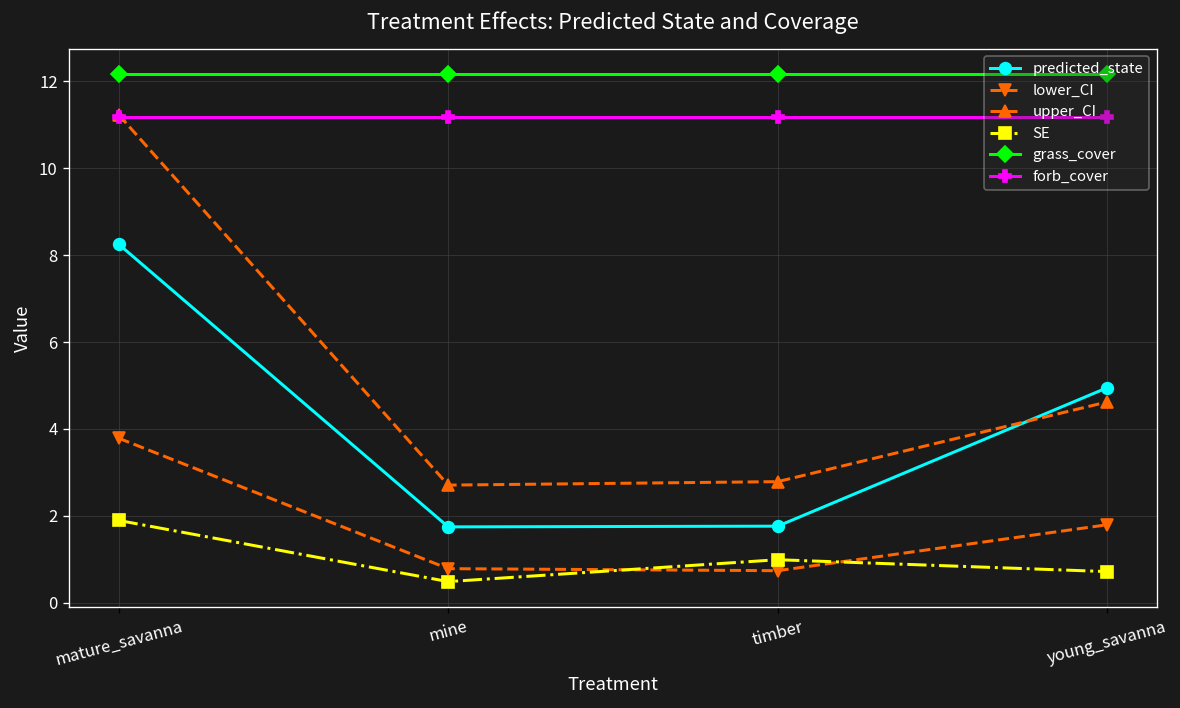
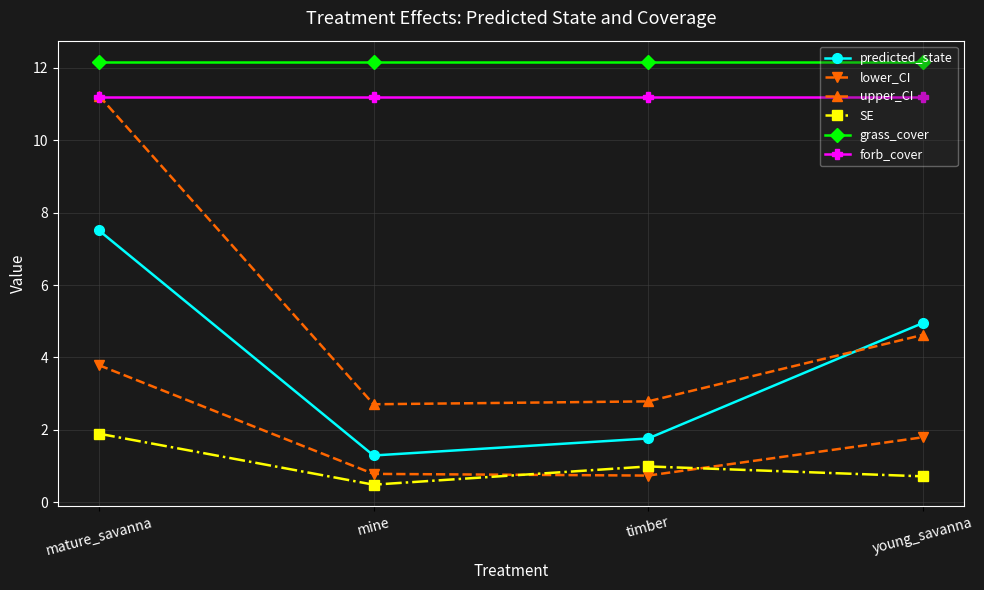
  {
    "predicted_state": {
-     "mature_savanna": 8.2,
-     "mine": 1.7,
+     "mature_savanna": 7.5,
+     "mine": 1.3,
      "timber": 1.8,
      "young_savanna": 4.9
    },
    "SE": {
      "mature_savanna": 1.9,
      "mine": 0.5,
      "timber": 1.0,
      "young_savanna": 0.7
    },
    "grass_cover": {
      "mature_savanna": 12.2,
      "mine": 12.2,
      "timber": 12.2
    },
    "forb_cover": {
      "mine": 11.2,
      "timber": 11.2
    }
  }
